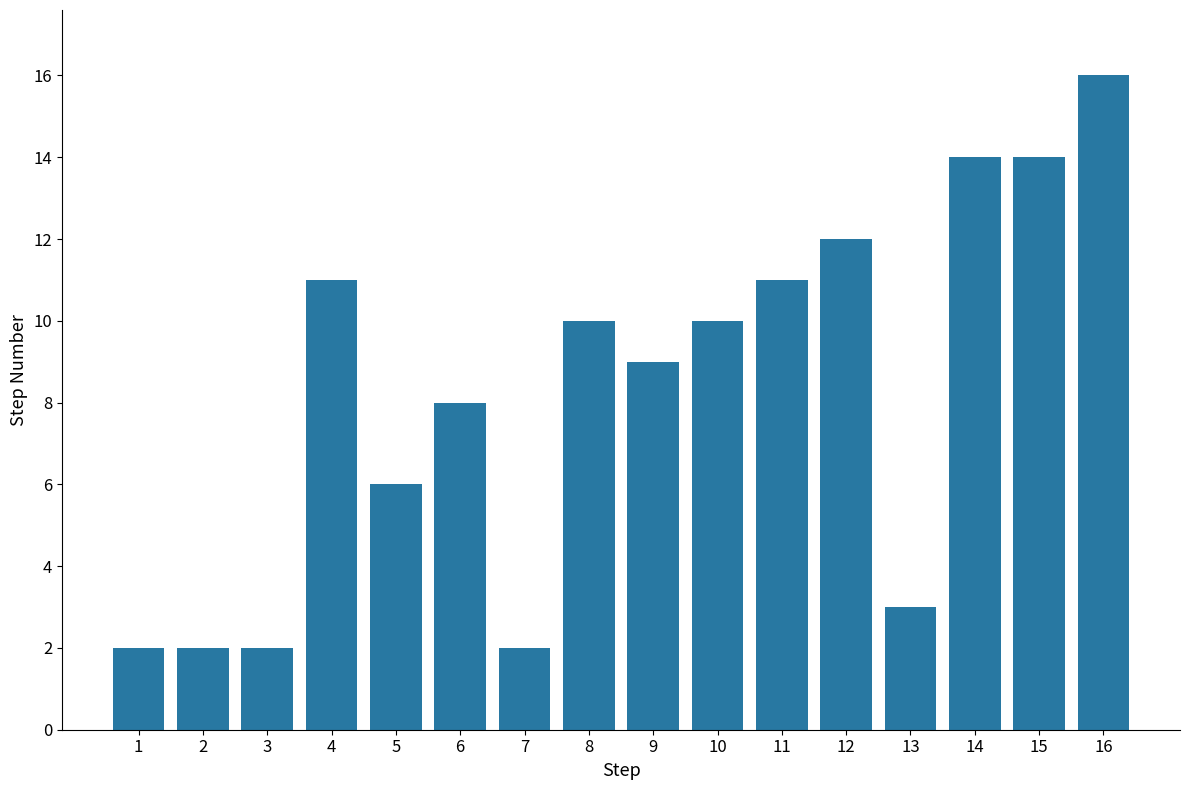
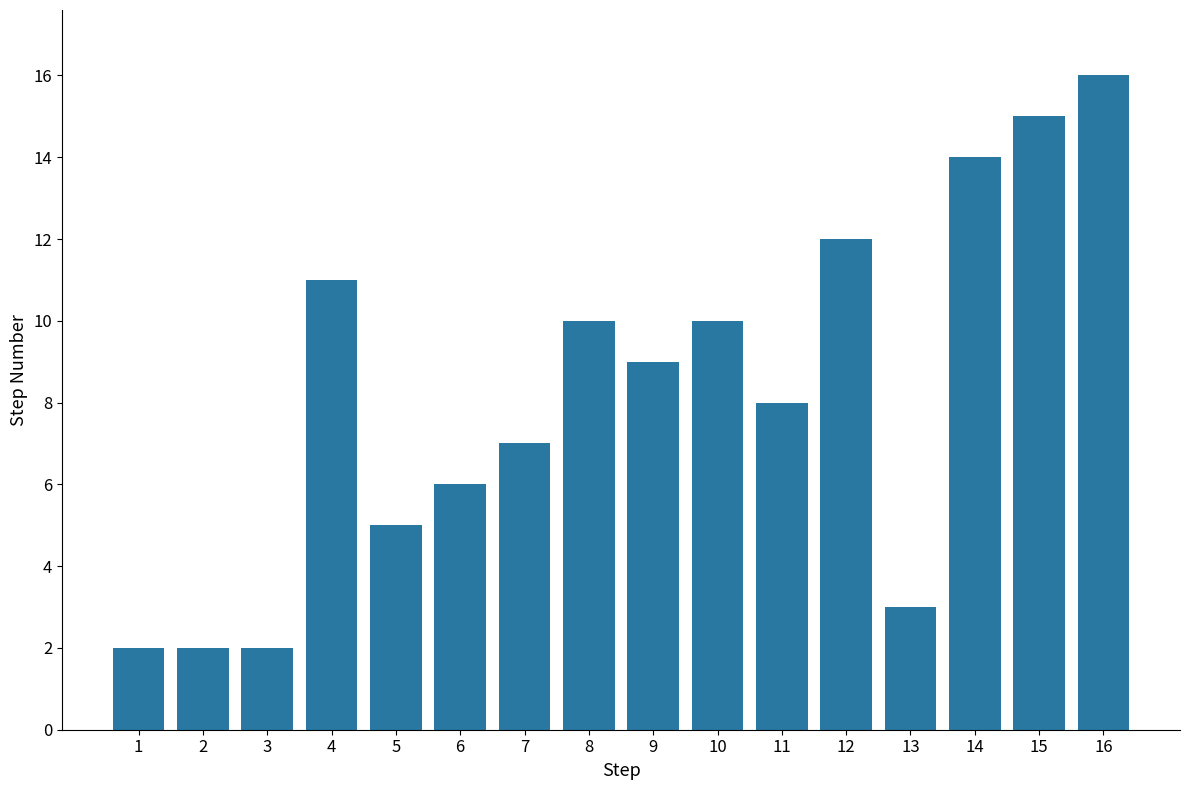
  {
    "1": 2,
    "2": 2,
    "3": 2,
    "4": 11,
-   "5": 6,
-   "6": 8,
-   "7": 2,
+   "5": 5,
+   "6": 6,
+   "7": 7,
    "8": 10,
    "9": 9,
    "10": 10,
-   "11": 11,
+   "11": 8,
    "12": 12,
    "13": 3,
    "14": 14,
-   "15": 14,
+   "15": 15,
    "16": 16
  }
